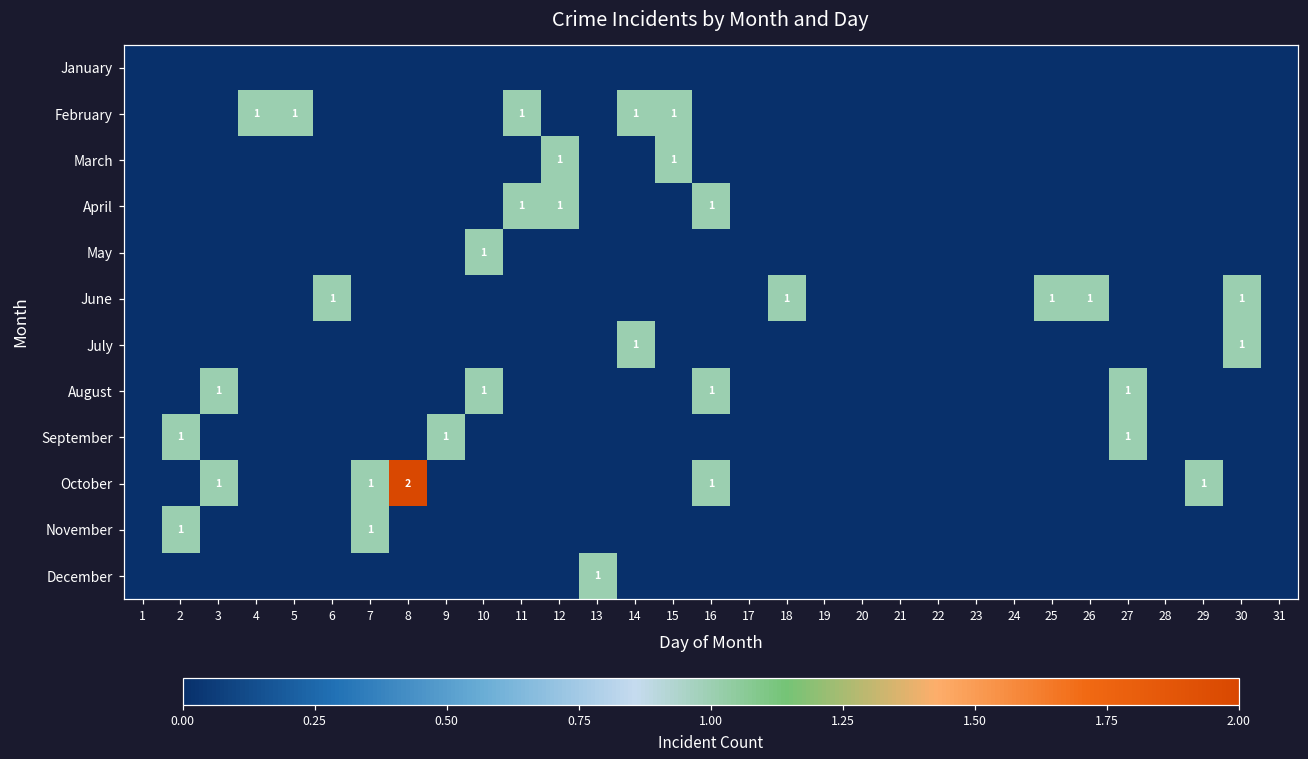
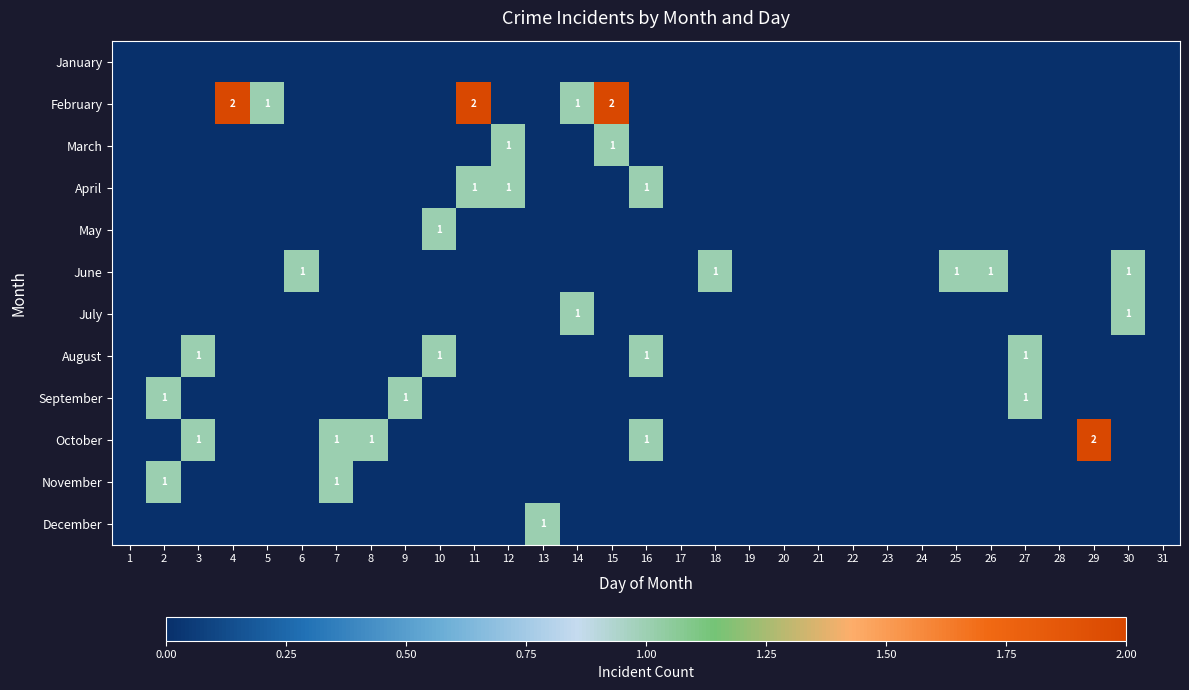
  {
    "February": {
-     "4": 1,
+     "4": 2,
      "5": 1,
-     "11": 1,
+     "11": 2,
      "14": 1,
-     "15": 1
+     "15": 2
    },
    "March": {
      "12": 1,
      "15": 1
    },
    "April": {
      "11": 1,
      "12": 1,
      "16": 1
    },
    "May": {
      "10": 1
    },
    "June": {
      "6": 1,
      "18": 1,
      "25": 1,
      "26": 1,
      "30": 1
    },
    "July": {
      "14": 1,
      "30": 1
    },
    "August": {
      "3": 1,
      "10": 1,
      "16": 1,
      "27": 1
    },
    "September": {
      "2": 1,
      "9": 1,
      "27": 1
    },
    "October": {
      "3": 1,
      "7": 1,
-     "8": 2,
+     "8": 1,
      "16": 1,
-     "29": 1
+     "29": 2
    },
    "November": {
      "2": 1,
      "7": 1
    },
    "December": {
      "13": 1
    }
  }
